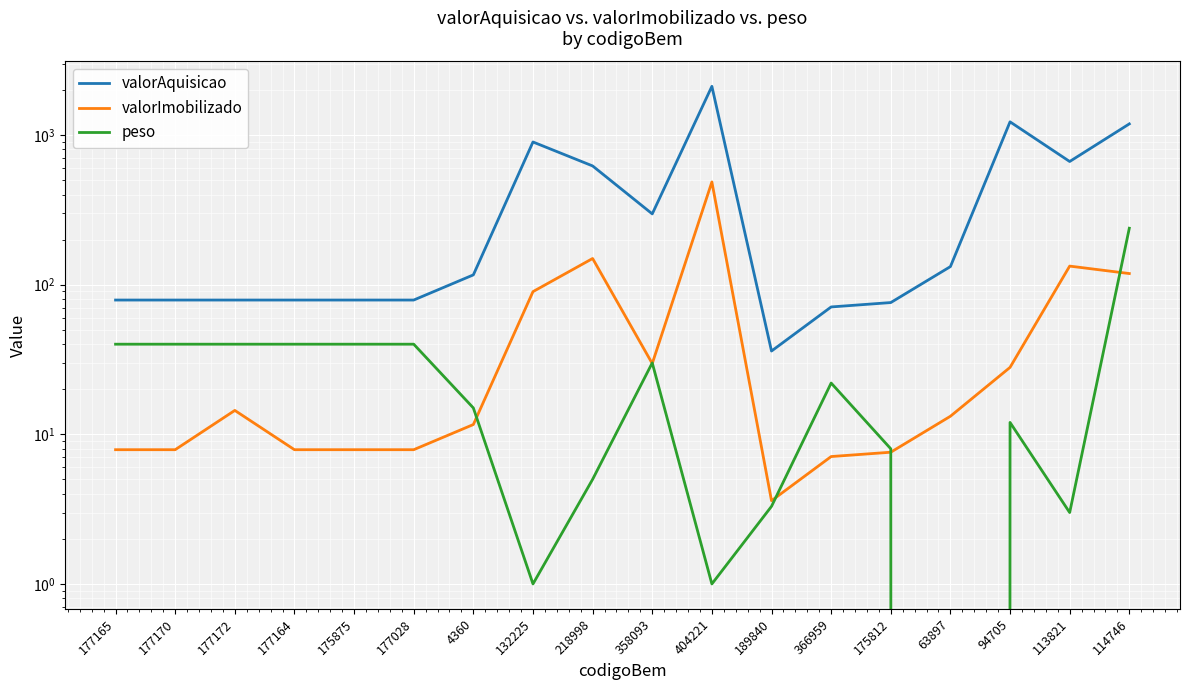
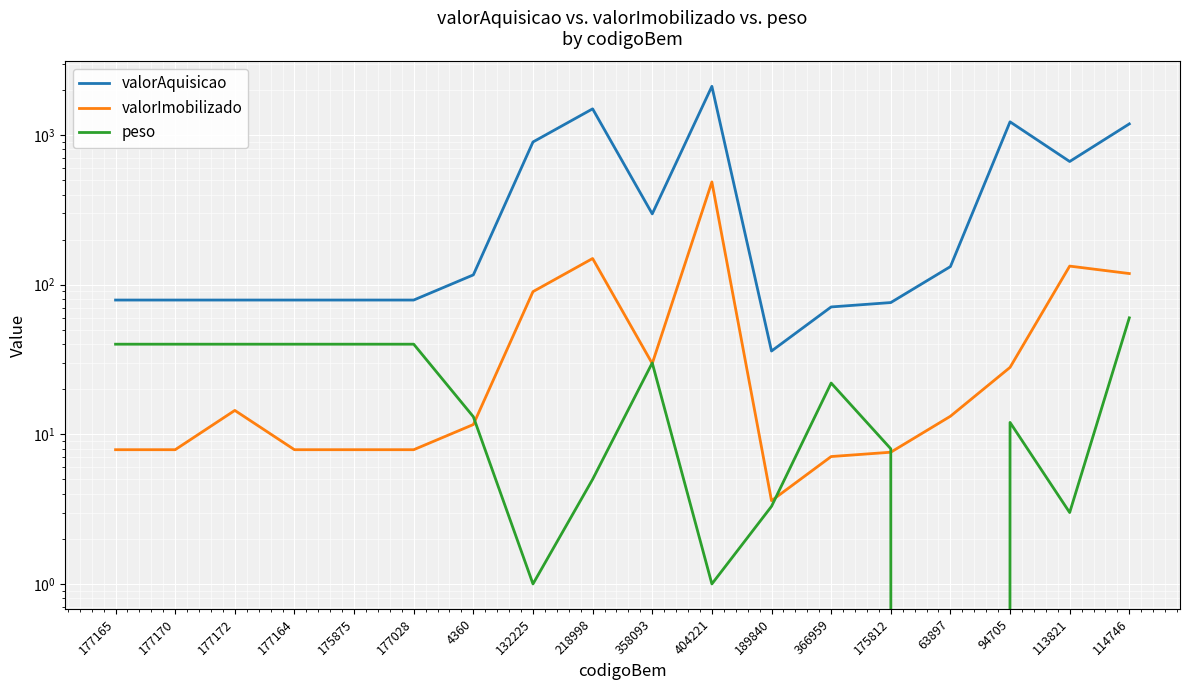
  {
    "valorAquisicao": {
      "177165": 80,
      "177170": 80,
      "177172": 80,
      "177164": 80,
      "175875": 80,
      "177028": 80,
      "4360": 120,
      "132225": 900,
-     "218998": 620,
+     "218998": 1500,
      "358093": 300,
      "404221": 2100,
      "189840": 36,
      "366959": 70,
      "175812": 80,
      "63897": 130,
      "94705": 1200,
      "113821": 700,
      "114746": 1200
    },
    "valorImobilizado": {
      "177165": 8,
      "177170": 8,
      "177172": 14,
      "177164": 8,
      "175875": 8,
      "177028": 8,
      "4360": 12,
      "132225": 90,
      "218998": 150,
      "404221": 490,
      "189840": 3.6,
      "366959": 7,
      "175812": 8,
      "63897": 13,
      "94705": 28,
      "113821": 130,
      "114746": 120
    },
    "peso": {
      "177165": 40,
      "177170": 40,
      "177172": 40,
      "177164": 40,
      "175875": 40,
      "177028": 40,
-     "4360": 15,
+     "4360": 13,
      "132225": 1,
      "218998": 5,
      "404221": 1,
      "189840": 3.3,
      "366959": 22,
      "175812": 8,
      "94705": 12,
      "113821": 3,
-     "114746": 240
+     "114746": 60
    }
  }
